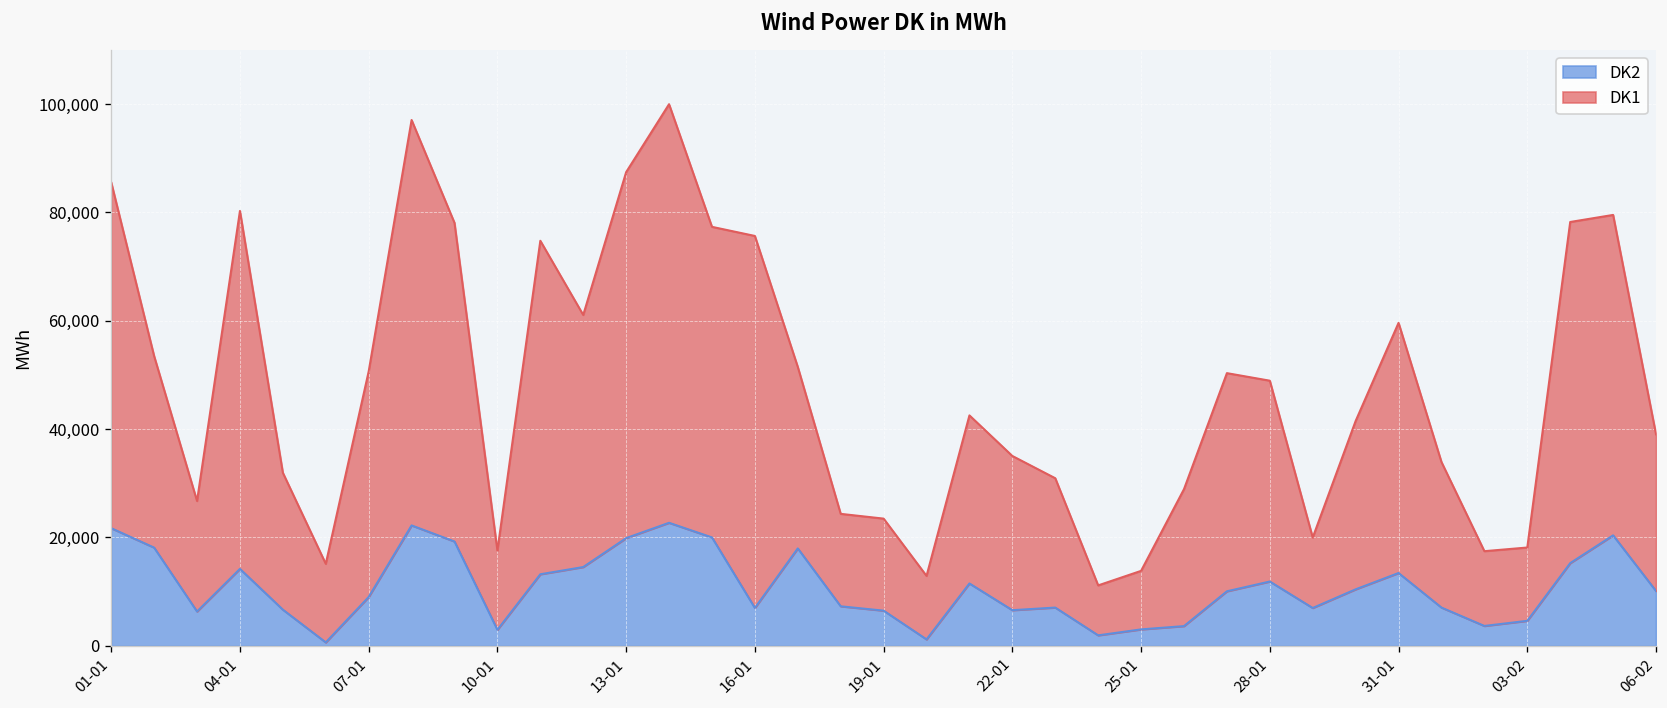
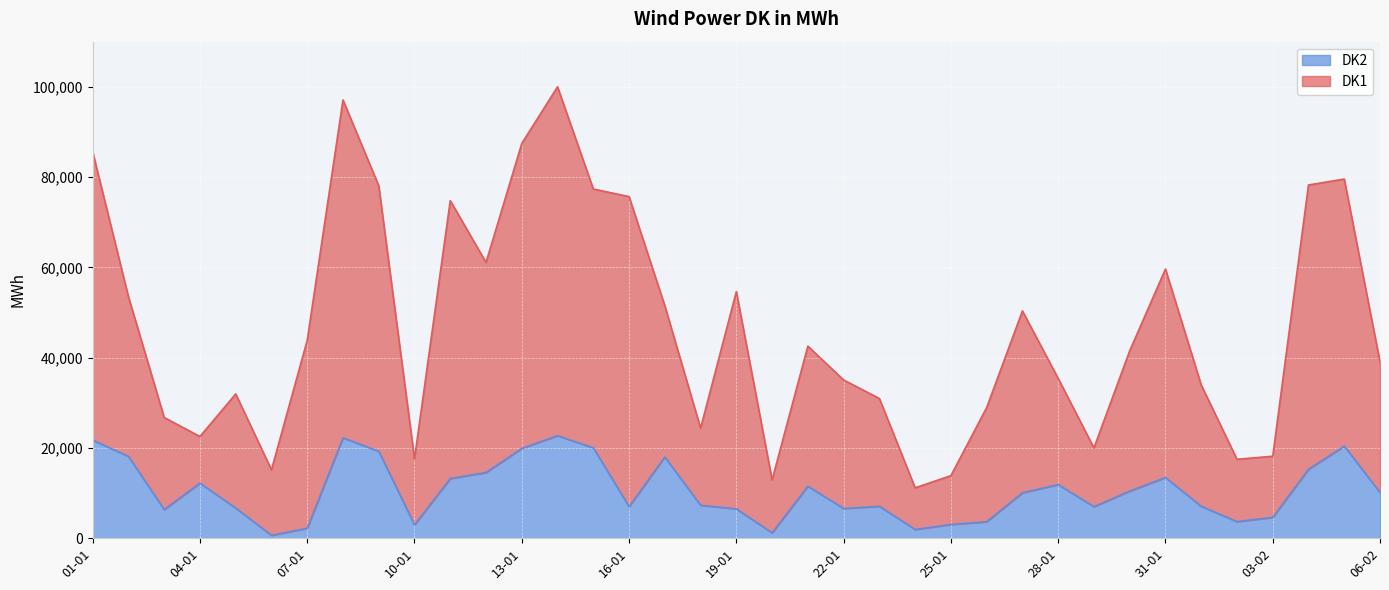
  {
    "DK2": {
      "01-01": "22,000",
-     "04-01": "14,000",
-     "07-01": "9,000",
+     "04-01": "12,000",
+     "07-01": "2,000",
      "10-01": "3,000",
      "13-01": "20,000",
      "16-01": "7,000",
      "19-01": "7,000",
      "22-01": "7,000",
      "25-01": "3,000",
      "28-01": "12,000",
      "31-01": "13,000",
      "03-02": "5,000",
      "06-02": "10,000"
    },
    "DK1": {
      "01-01": "64,000",
-     "04-01": "66,000",
+     "04-01": "10,000",
      "07-01": "42,000",
      "10-01": "15,000",
      "13-01": "68,000",
      "16-01": "69,000",
-     "19-01": "17,000",
+     "19-01": "48,000",
      "22-01": "28,000",
      "25-01": "11,000",
-     "28-01": "37,000",
+     "28-01": "24,000",
      "31-01": "46,000",
      "03-02": "14,000",
      "06-02": "29,000"
    }
  }
